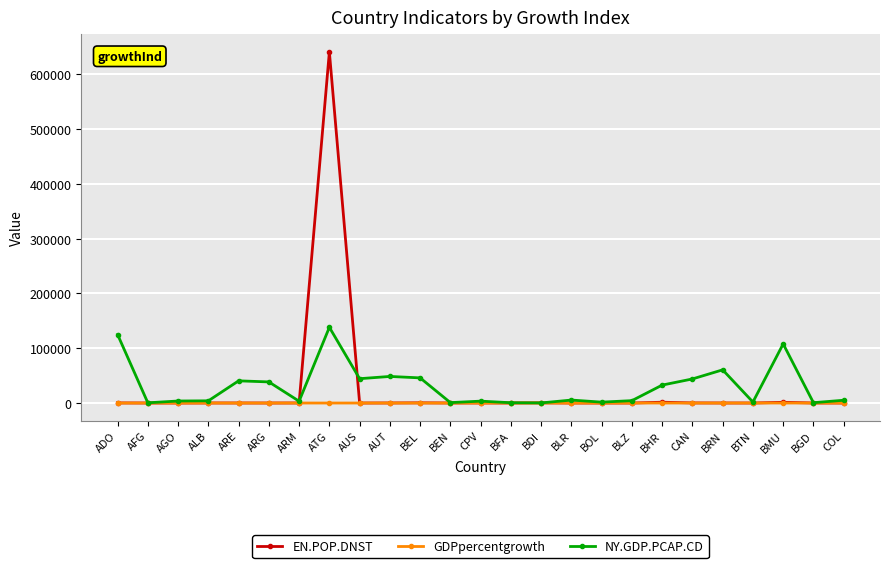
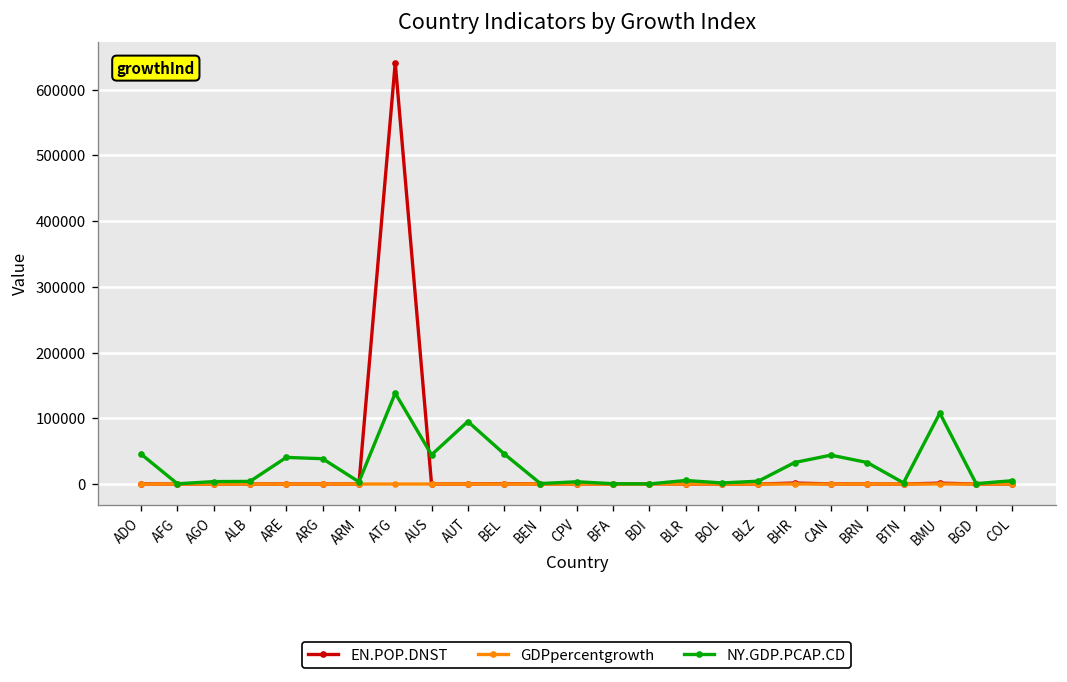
  {
    "EN.POP.DNST": {
      "ATG": 640000
    },
    "GDPpercentgrowth": {
      "ATG": 0
    },
    "NY.GDP.PCAP.CD": {
-     "ADO": 130000,
+     "ADO": 50000,
      "ARE": 40000,
      "ARG": 40000,
      "ATG": 140000,
      "AUS": 40000,
-     "AUT": 50000,
+     "AUT": 100000,
      "BEL": 50000,
      "BLR": 10000,
      "BHR": 30000,
      "CAN": 40000,
-     "BRN": 60000,
+     "BRN": 30000,
      "BMU": 110000,
      "COL": 10000
    }
  }
